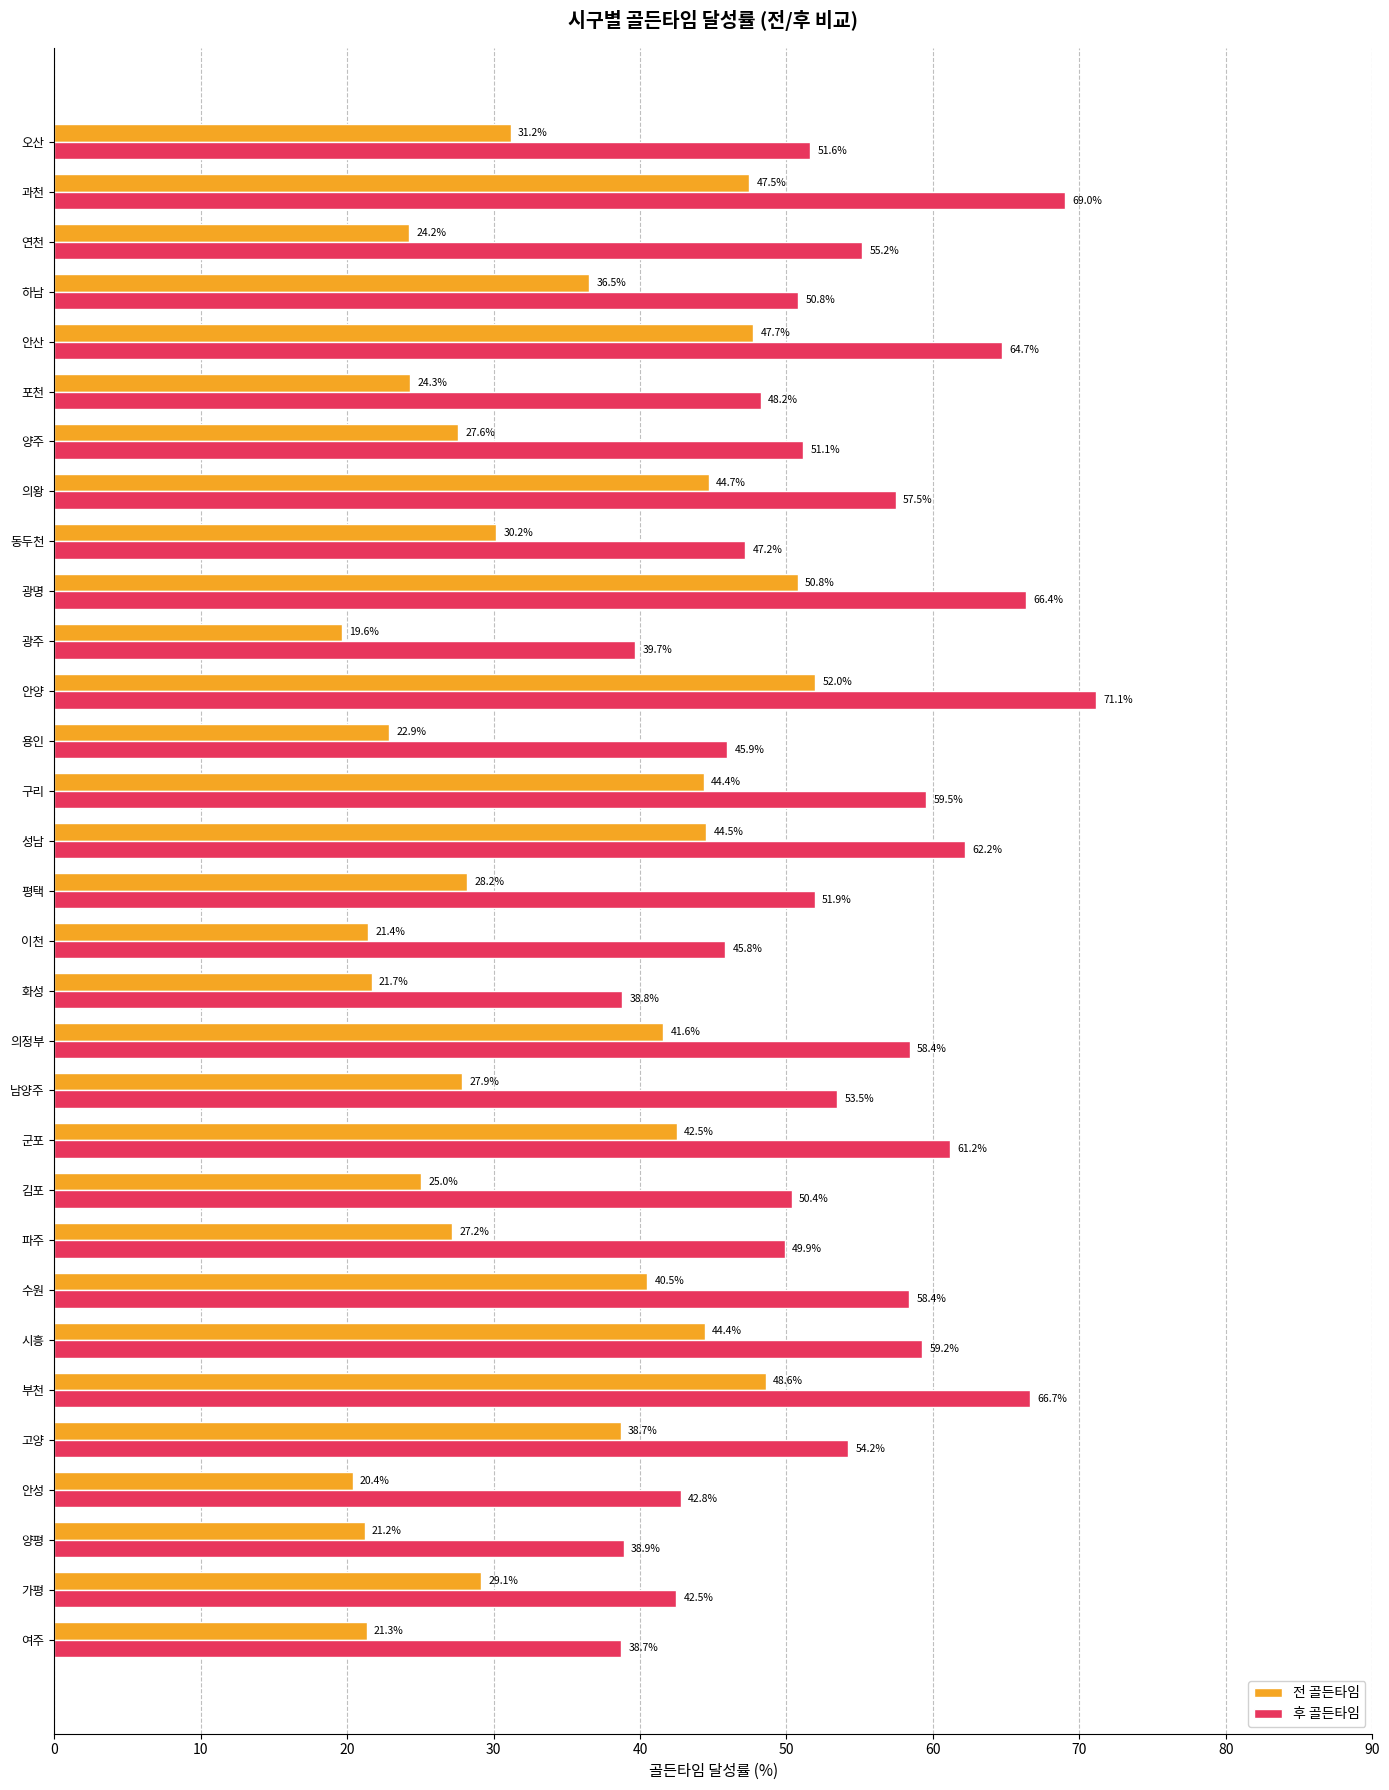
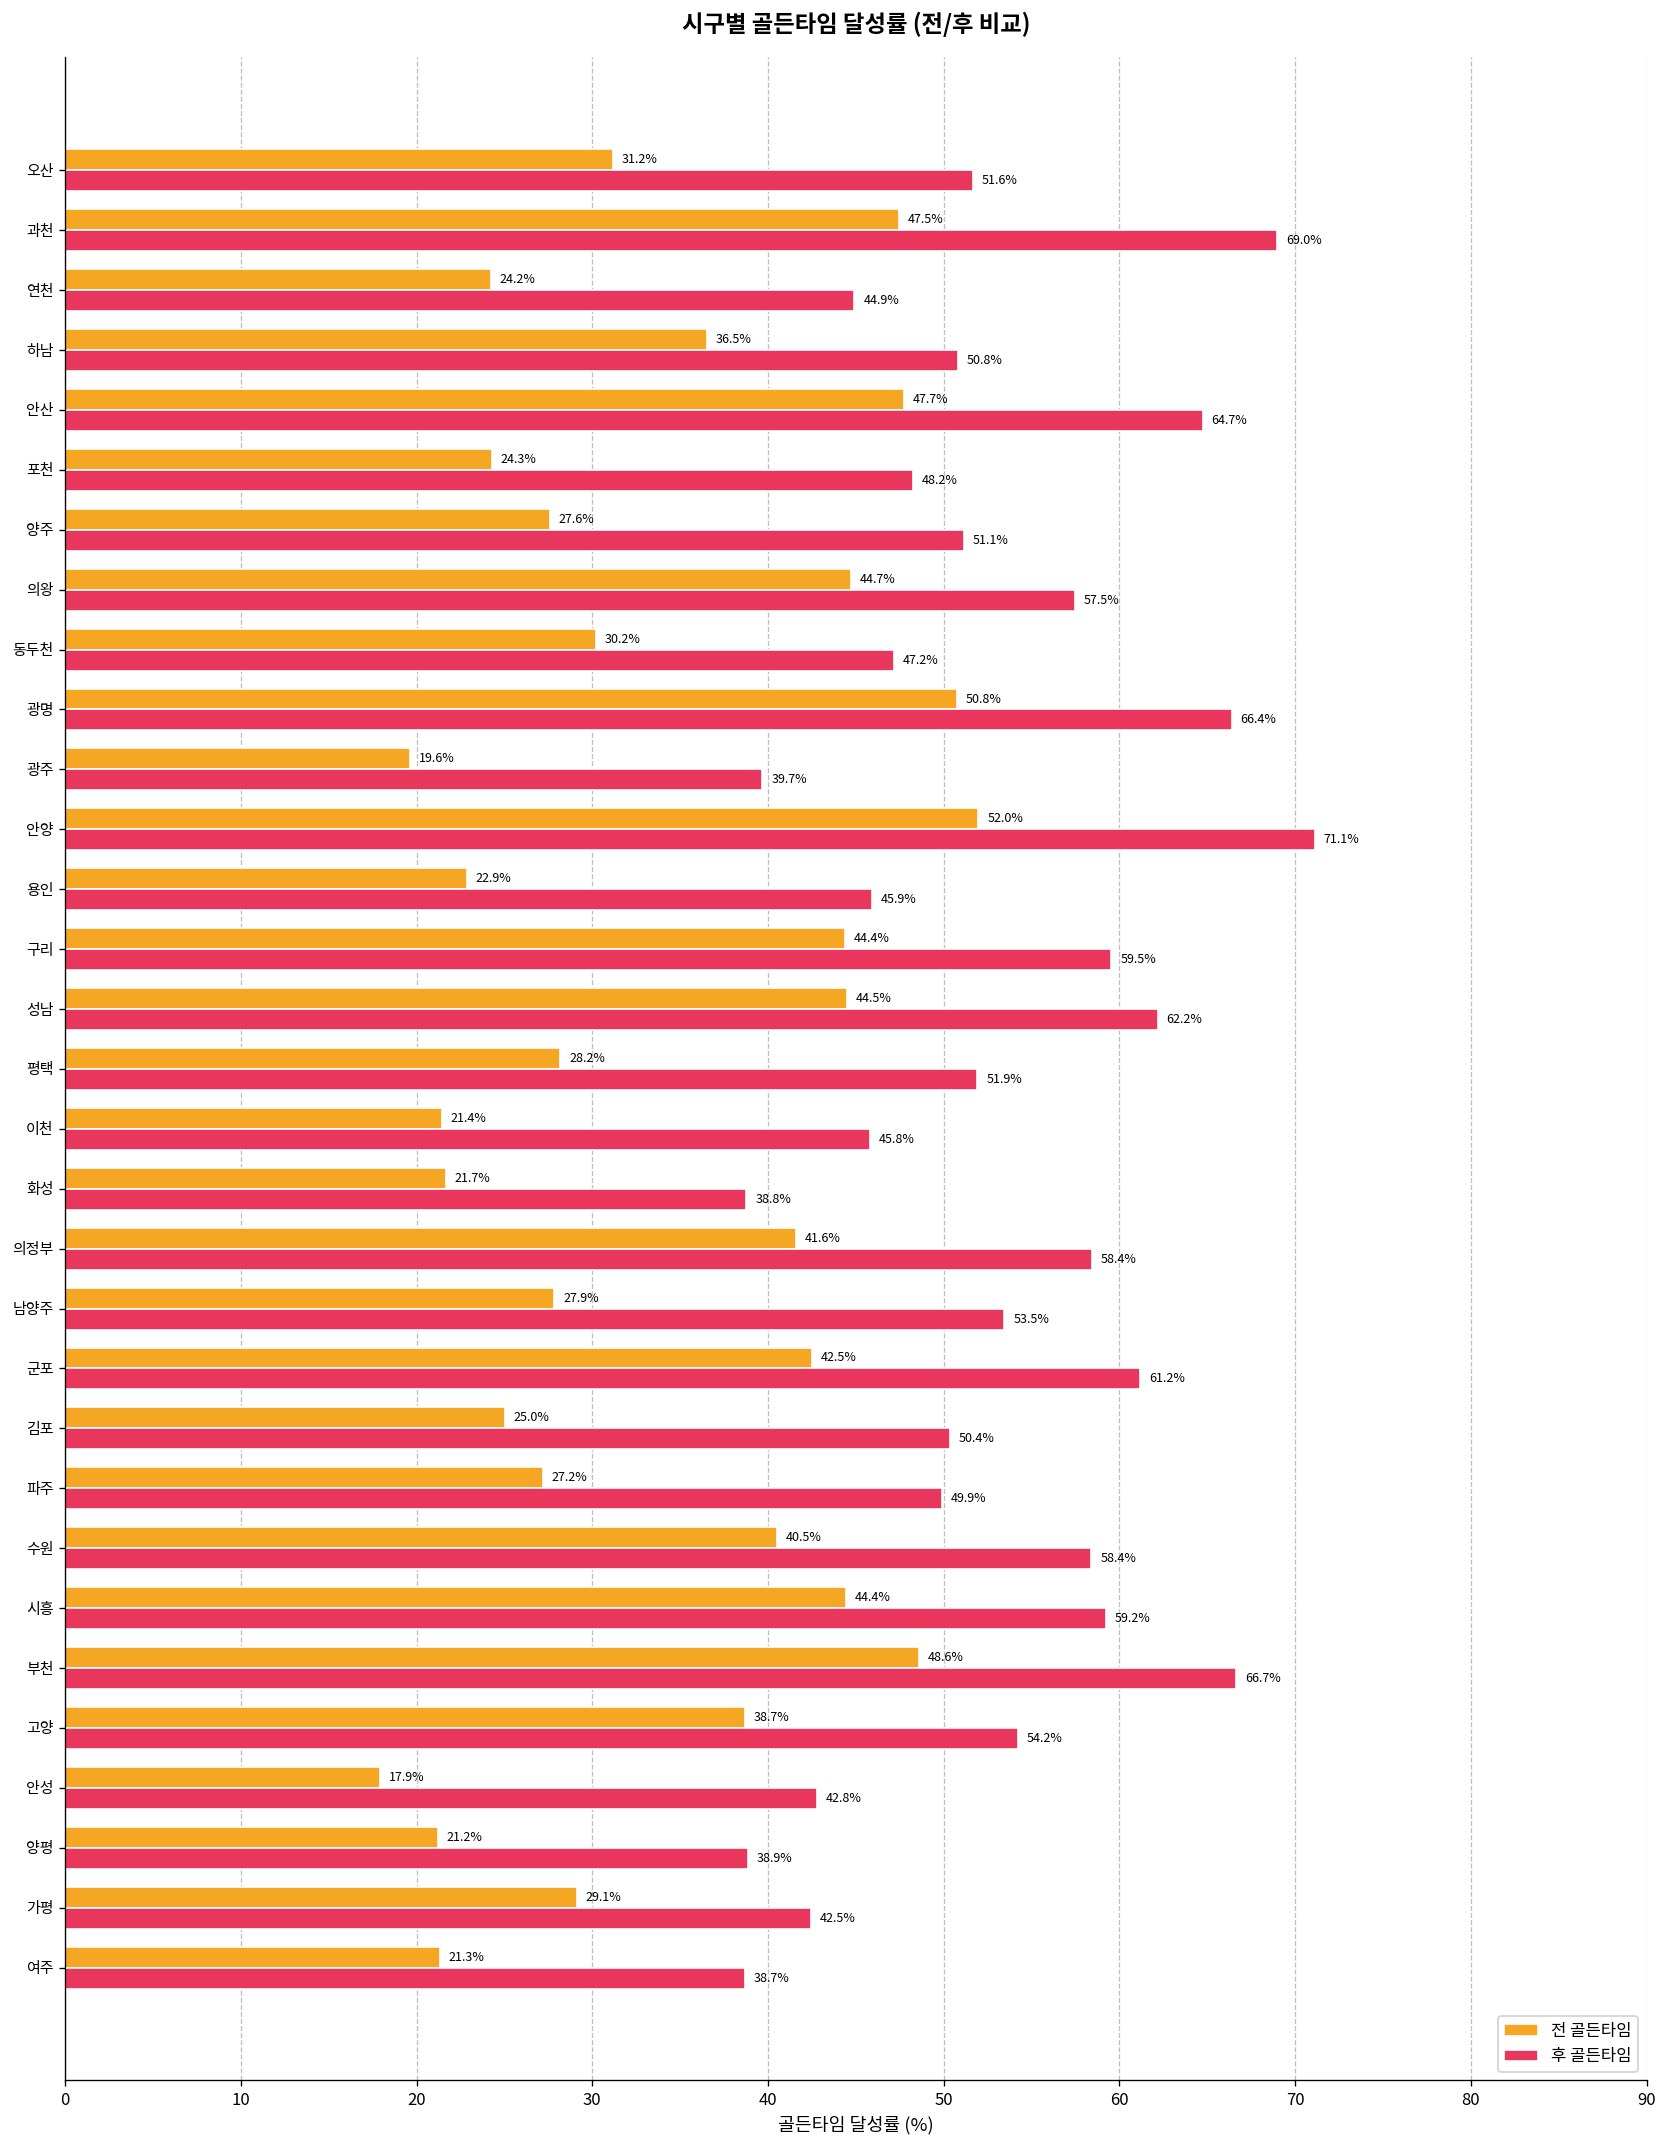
  {
    "전 골든타임": {
      "오산": "31.2%",
      "과천": "47.5%",
      "연천": "24.2%",
      "하남": "36.5%",
      "안산": "47.7%",
      "포천": "24.3%",
      "양주": "27.6%",
      "의왕": "44.7%",
      "동두천": "30.2%",
      "광명": "50.8%",
      "광주": "19.6%",
      "안양": "52.0%",
      "용인": "22.9%",
      "구리": "44.4%",
      "성남": "44.5%",
      "평택": "28.2%",
      "이천": "21.4%",
      "화성": "21.7%",
      "의정부": "41.6%",
      "남양주": "27.9%",
      "군포": "42.5%",
      "김포": "25.0%",
      "파주": "27.2%",
      "수원": "40.5%",
      "시흥": "44.4%",
      "부천": "48.6%",
      "고양": "38.7%",
-     "안성": "20.4%",
+     "안성": "17.9%",
      "양평": "21.2%",
      "가평": "29.1%",
      "여주": "21.3%"
    },
    "후 골든타임": {
      "오산": "51.6%",
      "과천": "69.0%",
-     "연천": "55.2%",
+     "연천": "44.9%",
      "하남": "50.8%",
      "안산": "64.7%",
      "포천": "48.2%",
      "양주": "51.1%",
      "의왕": "57.5%",
      "동두천": "47.2%",
      "광명": "66.4%",
      "광주": "39.7%",
      "안양": "71.1%",
      "용인": "45.9%",
      "구리": "59.5%",
      "성남": "62.2%",
      "평택": "51.9%",
      "이천": "45.8%",
      "화성": "38.8%",
      "의정부": "58.4%",
      "남양주": "53.5%",
      "군포": "61.2%",
      "김포": "50.4%",
      "파주": "49.9%",
      "수원": "58.4%",
      "시흥": "59.2%",
      "부천": "66.7%",
      "고양": "54.2%",
      "안성": "42.8%",
      "양평": "38.9%",
      "가평": "42.5%",
      "여주": "38.7%"
    }
  }
